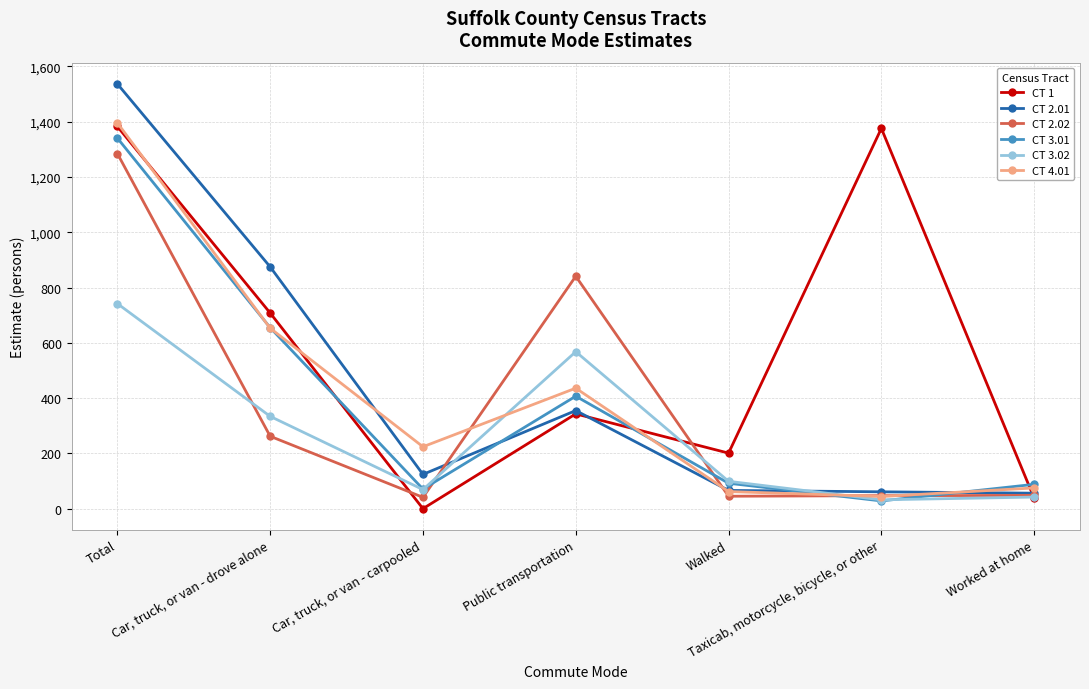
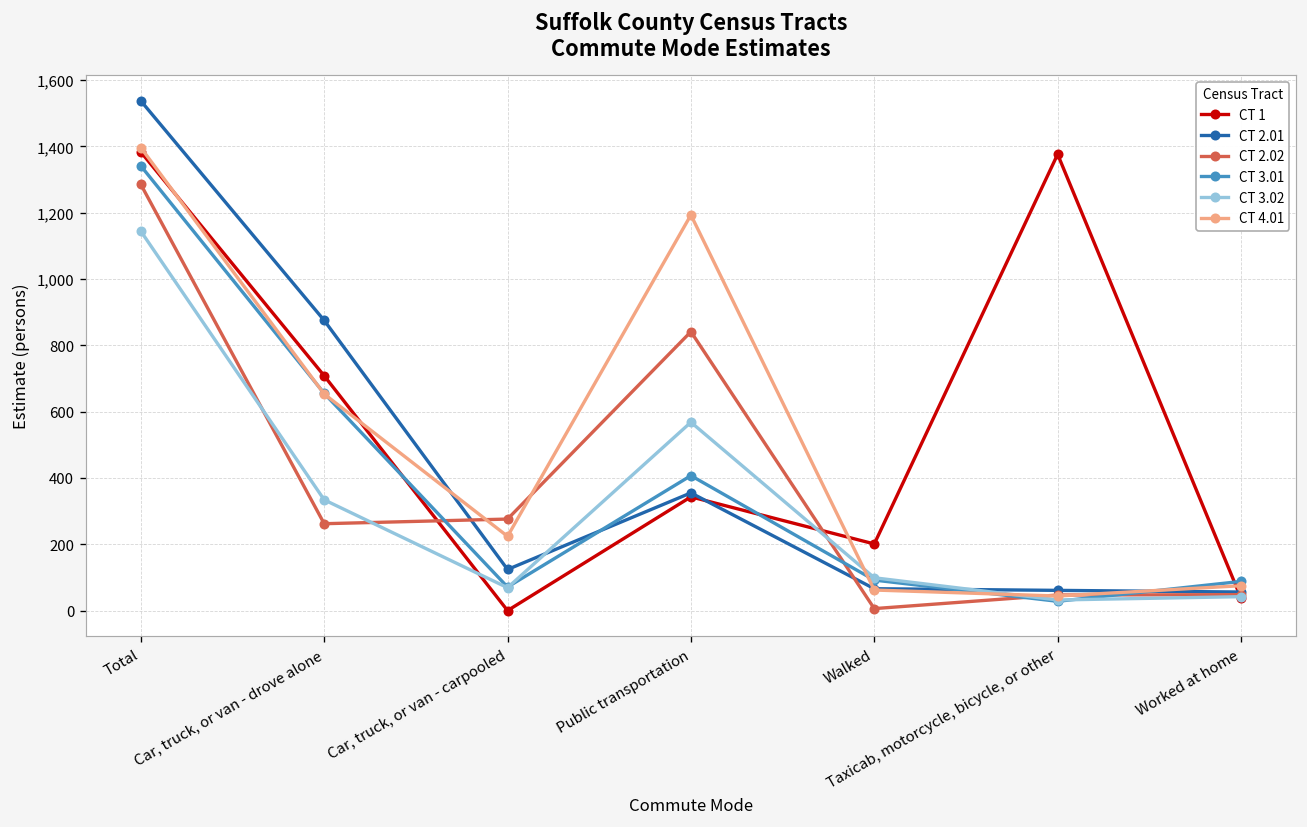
  {
    "CT 1": {
      "Total": "1,380",
      "Car, truck, or van - drove alone": "710",
      "Car, truck, or van - carpooled": "0",
      "Public transportation": "340",
      "Walked": "200",
      "Taxicab, motorcycle, bicycle, or other": "1,380"
    },
    "CT 2.01": {
      "Total": "1,540",
      "Car, truck, or van - drove alone": "880",
      "Car, truck, or van - carpooled": "120",
      "Public transportation": "360",
      "Taxicab, motorcycle, bicycle, or other": "60"
    },
    "CT 2.02": {
      "Total": "1,290",
      "Car, truck, or van - drove alone": "260",
-     "Car, truck, or van - carpooled": "40",
+     "Car, truck, or van - carpooled": "280",
      "Public transportation": "840",
-     "Walked": "50"
+     "Walked": "10"
    },
    "CT 3.01": {
      "Total": "1,340",
      "Public transportation": "410",
      "Worked at home": "90"
    },
    "CT 3.02": {
-     "Total": "740",
+     "Total": "1,140",
      "Car, truck, or van - drove alone": "330",
      "Public transportation": "570"
    },
    "CT 4.01": {
      "Total": "1,400",
      "Car, truck, or van - carpooled": "220",
-     "Public transportation": "440",
+     "Public transportation": "1,190",
      "Worked at home": "80"
    }
  }
